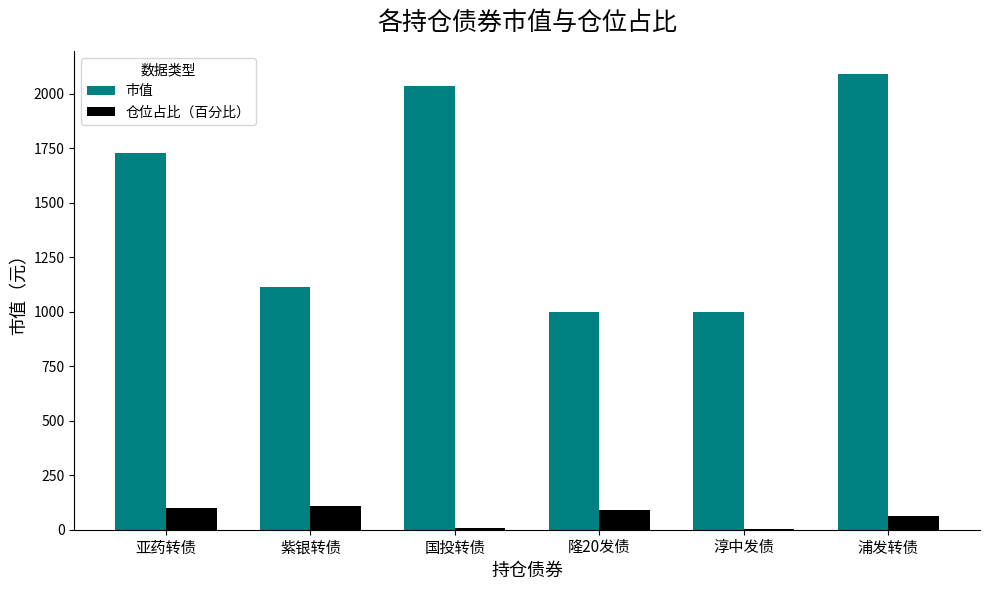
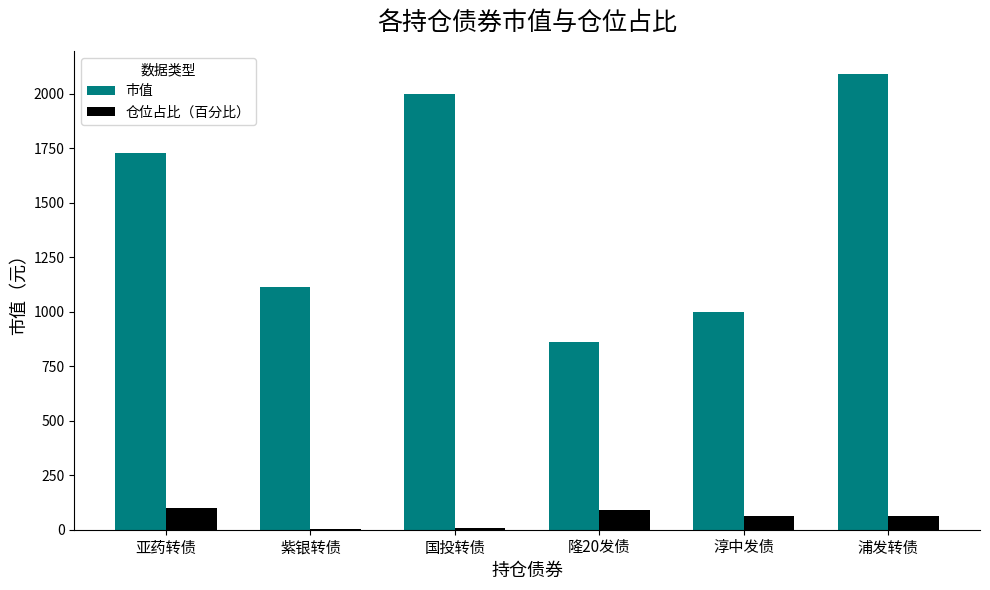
  {
    "市值": {
      "亚药转债": 1730,
      "紫银转债": 1110,
-     "国投转债": 2040,
-     "隆20发债": 1000,
+     "国投转债": 2000,
+     "隆20发债": 860,
      "淳中发债": 1000,
      "浦发转债": 2090
    },
    "仓位占比（百分比）": {
      "亚药转债": 100,
-     "紫银转债": 110,
+     "紫银转债": 10,
      "隆20发债": 90,
-     "淳中发债": 10,
+     "淳中发债": 60,
      "浦发转债": 60
    }
  }
